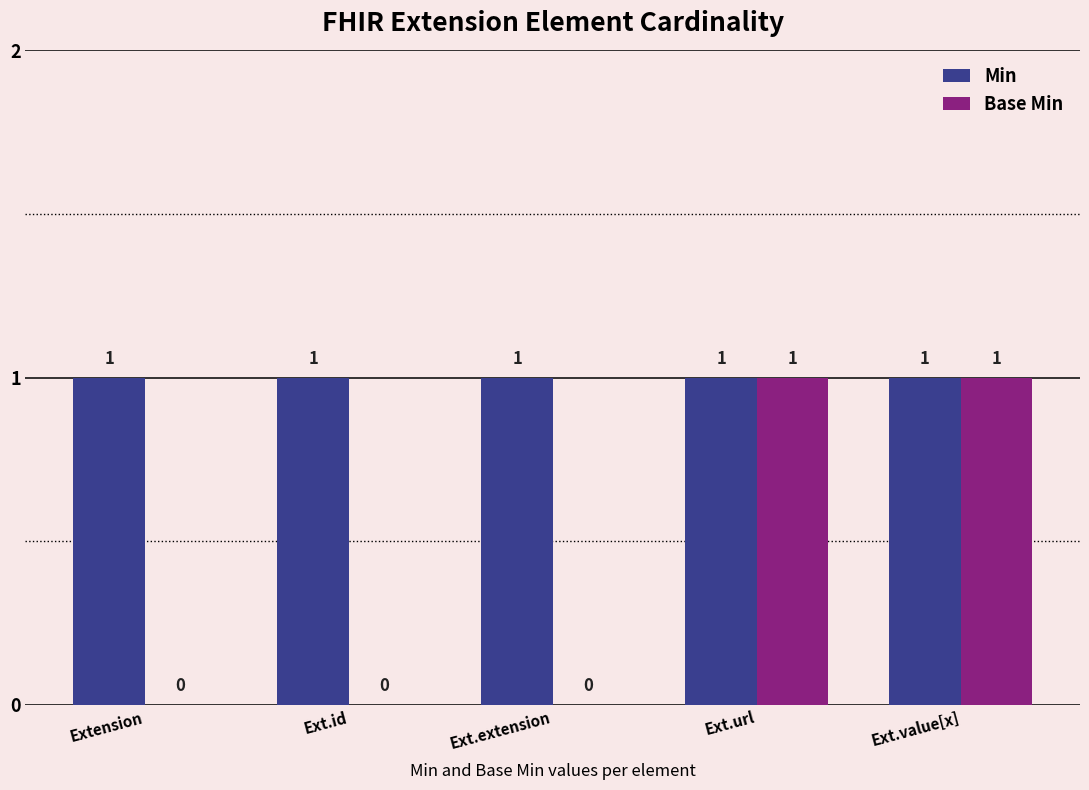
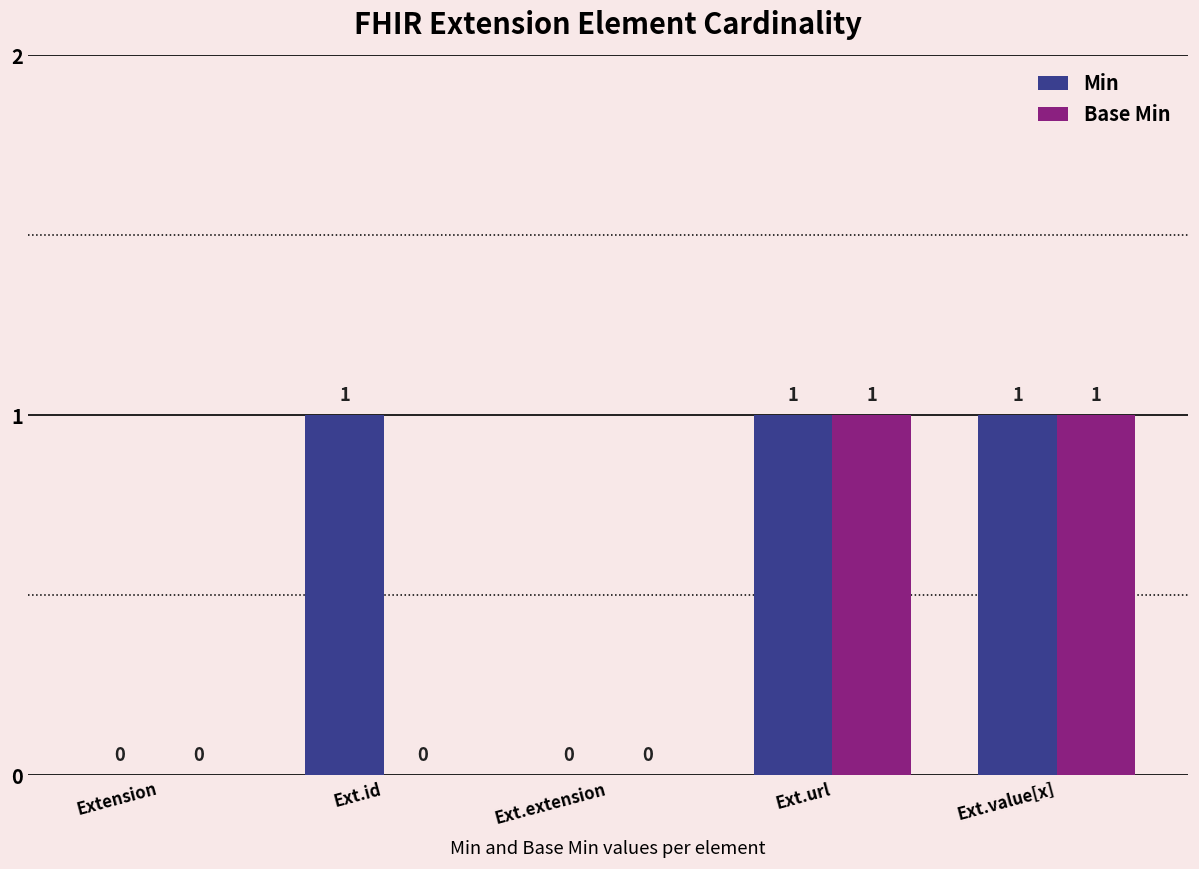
  {
    "Min": {
-     "Extension": 1,
+     "Extension": 0,
      "Ext.id": 1,
-     "Ext.extension": 1,
+     "Ext.extension": 0,
      "Ext.url": 1,
      "Ext.value[x]": 1
    },
    "Base Min": {
      "Extension": 0,
      "Ext.id": 0,
      "Ext.extension": 0,
      "Ext.url": 1,
      "Ext.value[x]": 1
    }
  }
